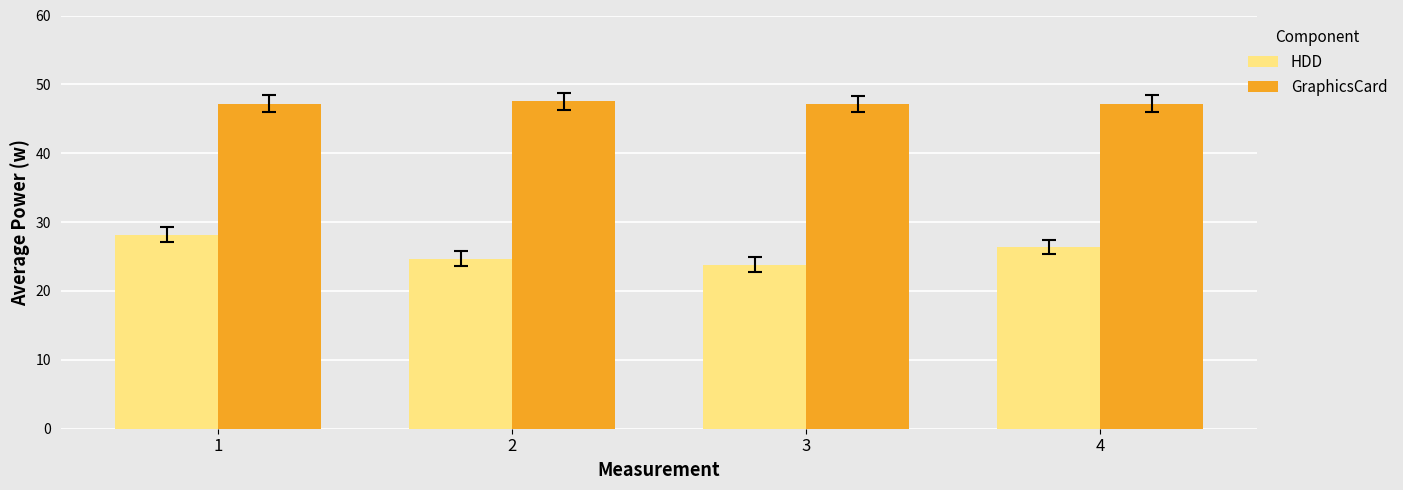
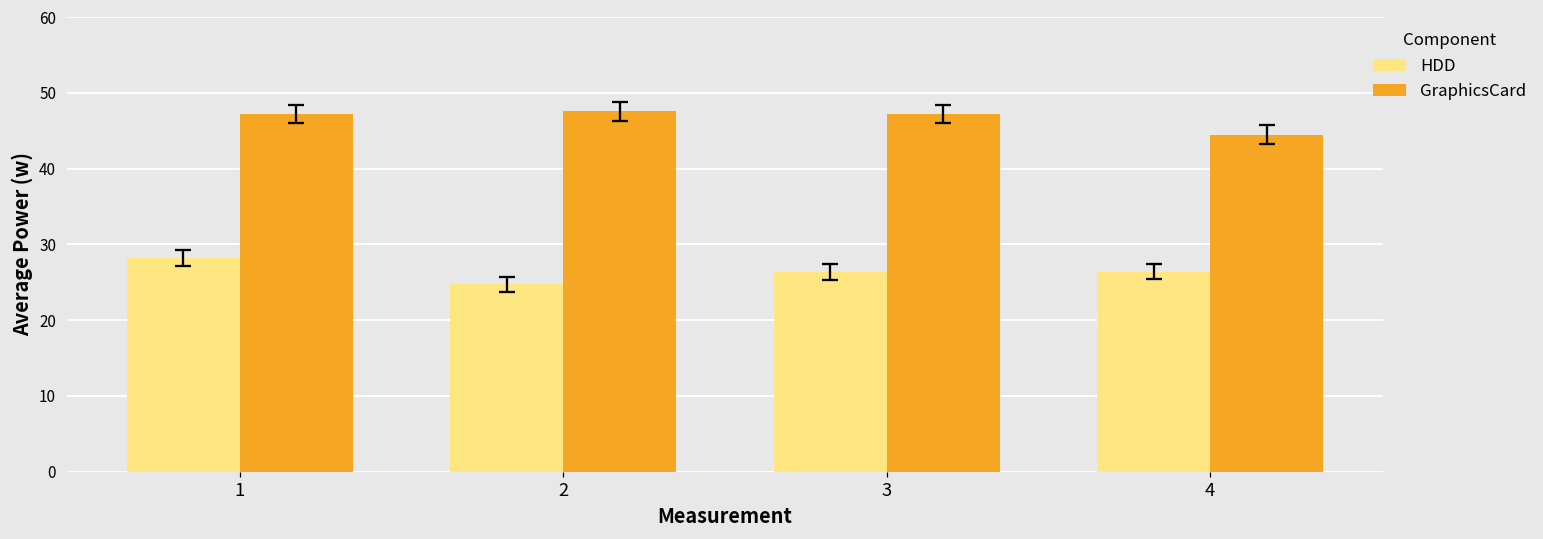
  {
    "HDD": {
      "1": 28,
      "2": 25,
-     "3": 24,
+     "3": 26,
      "4": 26
    },
    "GraphicsCard": {
      "1": 47,
      "2": 48,
      "3": 47,
-     "4": 47
+     "4": 44
    }
  }
